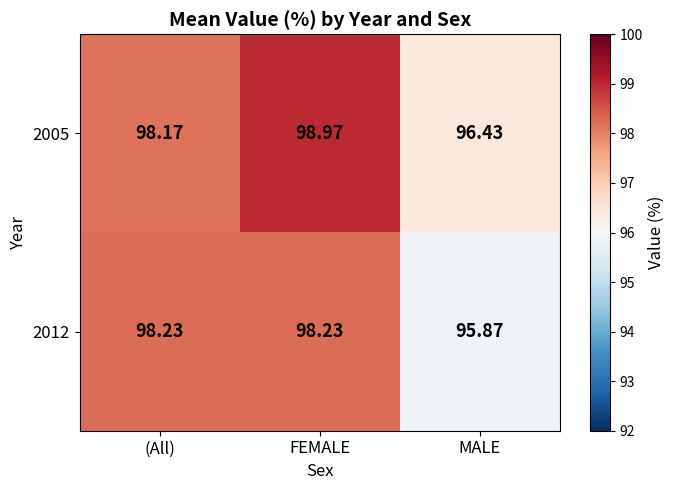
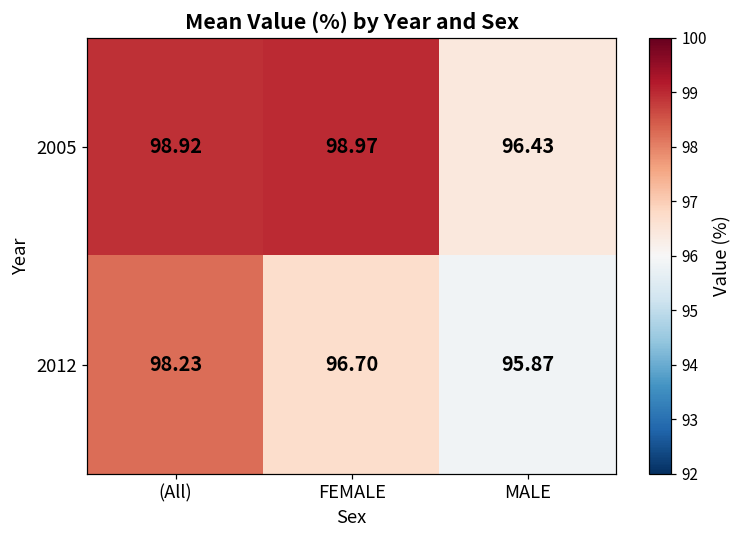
  {
    "2005": {
-     "(All)": 98.17,
+     "(All)": 98.92,
      "FEMALE": 98.97,
      "MALE": 96.43
    },
    "2012": {
      "(All)": 98.23,
-     "FEMALE": 98.23,
+     "FEMALE": 96.70,
      "MALE": 95.87
    }
  }
